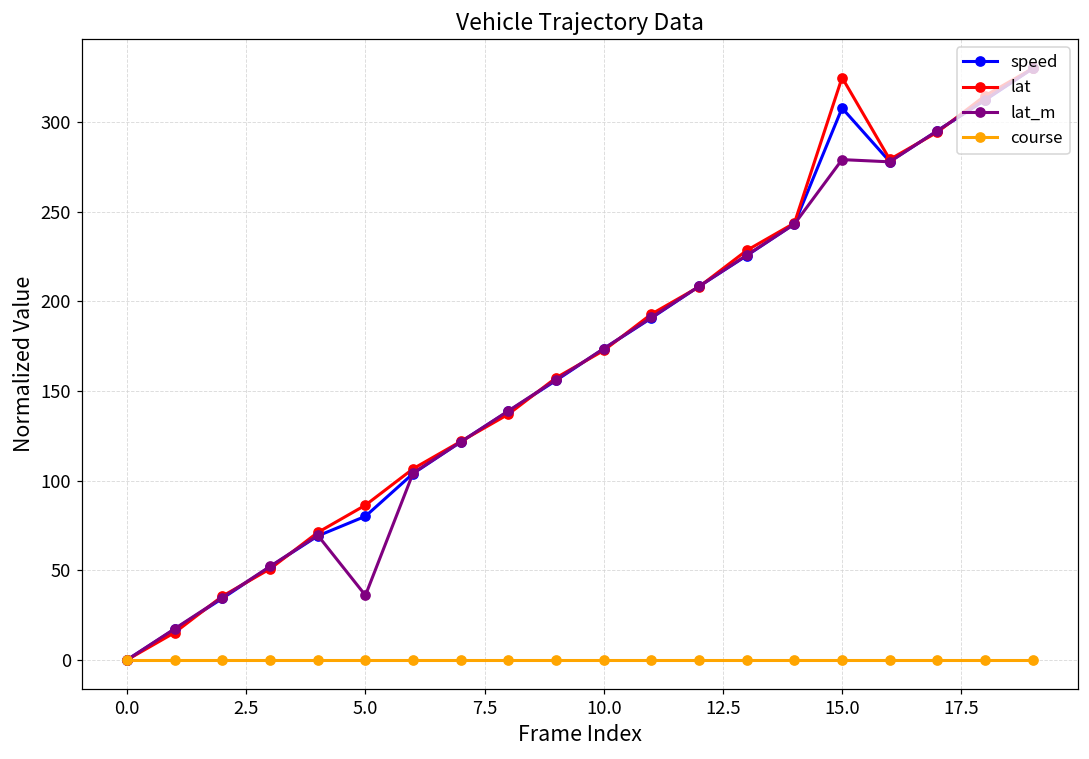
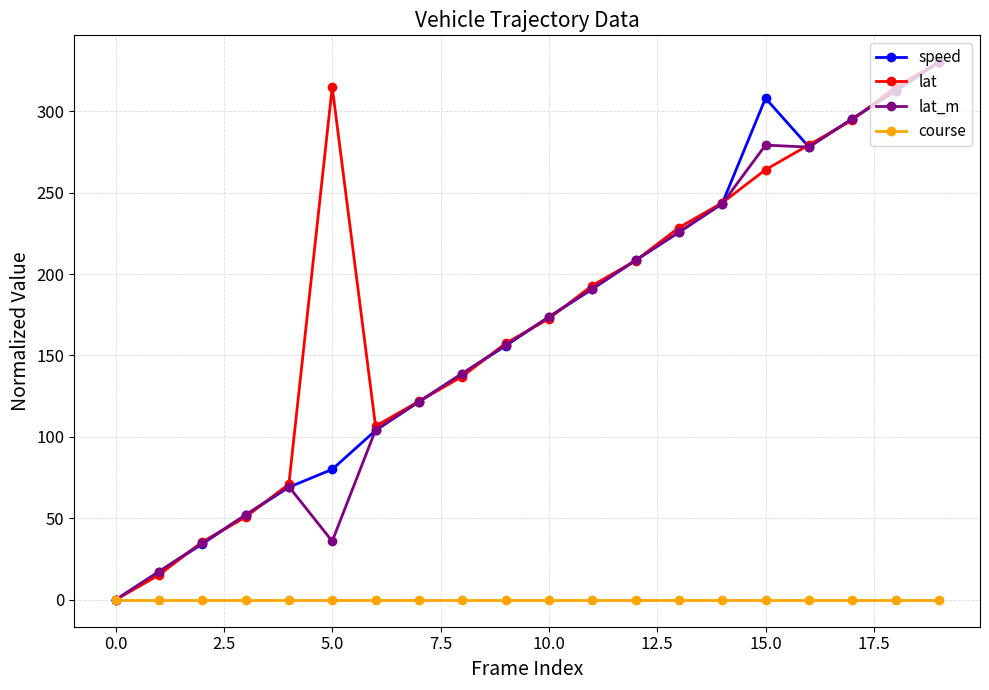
  {
    "speed": {
      "5.0": 80,
      "15.0": 308
    },
    "lat": {
-     "5.0": 86,
-     "15.0": 325
+     "5.0": 315,
+     "15.0": 264
    },
    "lat_m": {
      "5.0": 36,
      "15.0": 279
    },
    "course": {
      "5.0": 0,
      "10.0": 0,
      "15.0": 0
    }
  }
